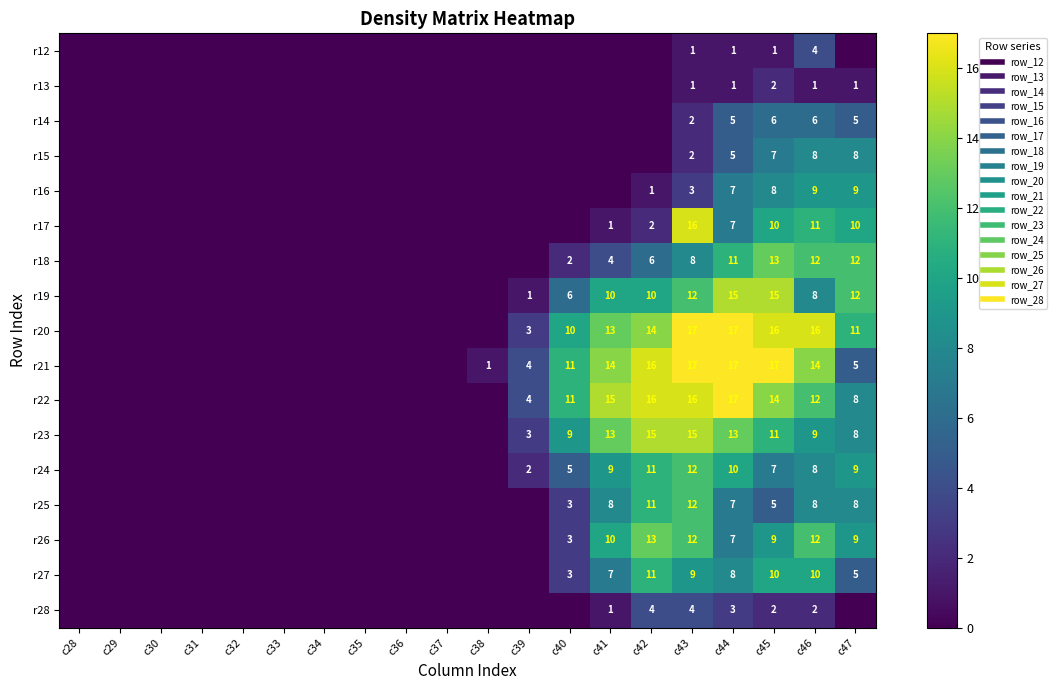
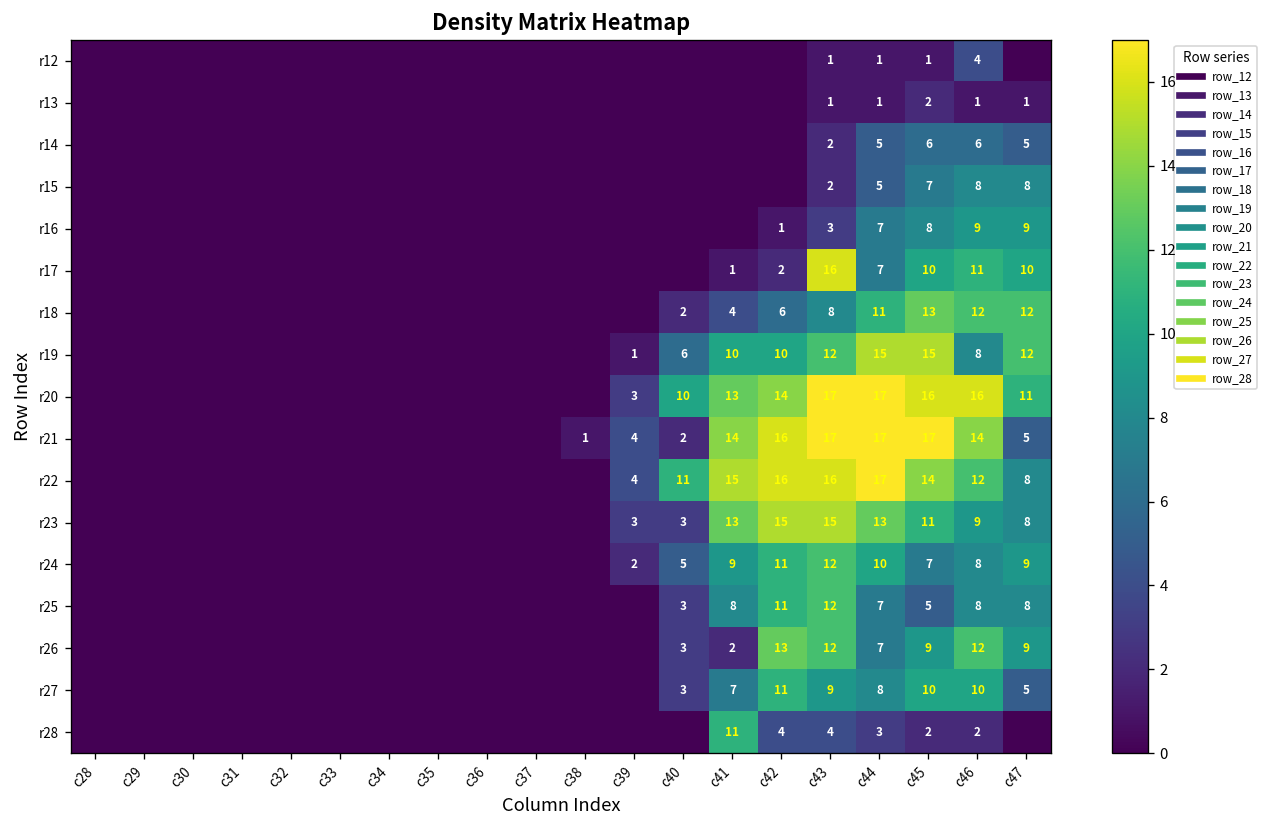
  {
    "r12": {
      "c43": 1,
      "c44": 1,
      "c45": 1,
      "c46": 4
    },
    "r13": {
      "c43": 1,
      "c44": 1,
      "c45": 2,
      "c46": 1,
      "c47": 1
    },
    "r14": {
      "c43": 2,
      "c44": 5,
      "c45": 6,
      "c46": 6,
      "c47": 5
    },
    "r15": {
      "c43": 2,
      "c44": 5,
      "c45": 7,
      "c46": 8,
      "c47": 8
    },
    "r16": {
      "c42": 1,
      "c43": 3,
      "c44": 7,
      "c45": 8,
      "c46": 9,
      "c47": 9
    },
    "r17": {
      "c41": 1,
      "c42": 2,
      "c44": 7,
      "c45": 10,
      "c46": 11,
      "c47": 10
    },
    "r18": {
      "c40": 2,
      "c41": 4,
      "c42": 6,
      "c43": 8,
      "c44": 11,
      "c45": 13,
      "c46": 12,
      "c47": 12
    },
    "r19": {
      "c39": 1,
      "c40": 6,
      "c41": 10,
      "c42": 10,
      "c43": 12,
      "c44": 15,
      "c45": 15,
      "c46": 8,
      "c47": 12
    },
    "r20": {
      "c39": 3,
      "c40": 10,
      "c41": 13,
      "c42": 14,
      "c47": 11
    },
    "r21": {
      "c38": 1,
      "c39": 4,
-     "c40": 11,
+     "c40": 2,
      "c41": 14,
      "c46": 14,
      "c47": 5
    },
    "r22": {
      "c39": 4,
      "c40": 11,
      "c41": 15,
      "c45": 14,
      "c46": 12,
      "c47": 8
    },
    "r23": {
      "c39": 3,
-     "c40": 9,
+     "c40": 3,
      "c41": 13,
      "c42": 15,
      "c43": 15,
      "c44": 13,
      "c45": 11,
      "c46": 9,
      "c47": 8
    },
    "r24": {
      "c39": 2,
      "c40": 5,
      "c41": 9,
      "c42": 11,
      "c43": 12,
      "c44": 10,
      "c45": 7,
      "c46": 8,
      "c47": 9
    },
    "r25": {
      "c40": 3,
      "c41": 8,
      "c42": 11,
      "c43": 12,
      "c44": 7,
      "c45": 5,
      "c46": 8,
      "c47": 8
    },
    "r26": {
      "c40": 3,
-     "c41": 10,
+     "c41": 2,
      "c42": 13,
      "c43": 12,
      "c44": 7,
      "c45": 9,
      "c46": 12,
      "c47": 9
    },
    "r27": {
      "c40": 3,
      "c41": 7,
      "c42": 11,
      "c43": 9,
      "c44": 8,
      "c45": 10,
      "c46": 10,
      "c47": 5
    },
    "r28": {
-     "c41": 1,
+     "c41": 11,
      "c42": 4,
      "c43": 4,
      "c44": 3,
      "c45": 2,
      "c46": 2
    }
  }
